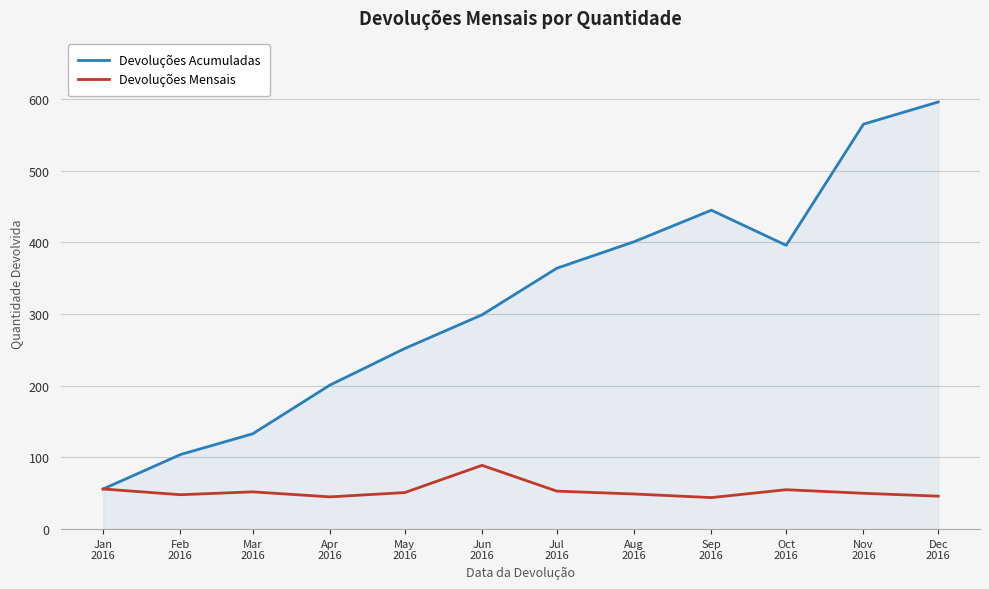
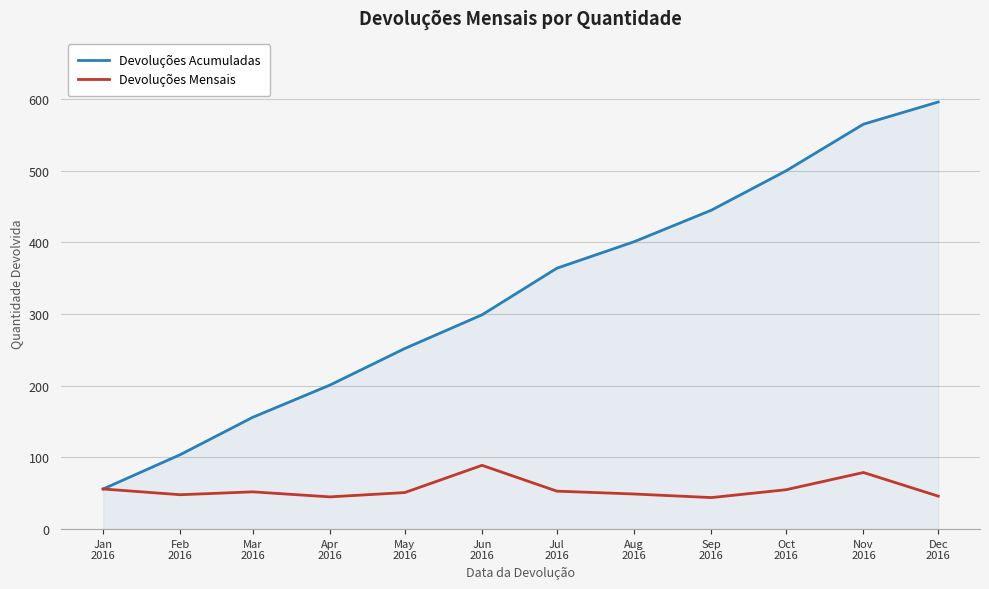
  {
    "Devoluções Acumuladas": {
      "Feb 2016": 100,
-     "Mar 2016": 130,
+     "Mar 2016": 160,
      "Apr 2016": 200,
      "May 2016": 250,
      "Jun 2016": 300,
      "Jul 2016": 360,
      "Aug 2016": 400,
      "Sep 2016": 450,
-     "Oct 2016": 400,
+     "Oct 2016": 500,
      "Nov 2016": 570,
      "Dec 2016": 600
    },
    "Devoluções Mensais": {
      "Feb 2016": 50,
      "Mar 2016": 50,
      "Apr 2016": 50,
      "May 2016": 50,
      "Jun 2016": 90,
      "Jul 2016": 50,
      "Aug 2016": 50,
      "Sep 2016": 40,
      "Oct 2016": 60,
-     "Nov 2016": 50,
+     "Nov 2016": 80,
      "Dec 2016": 50
    }
  }
